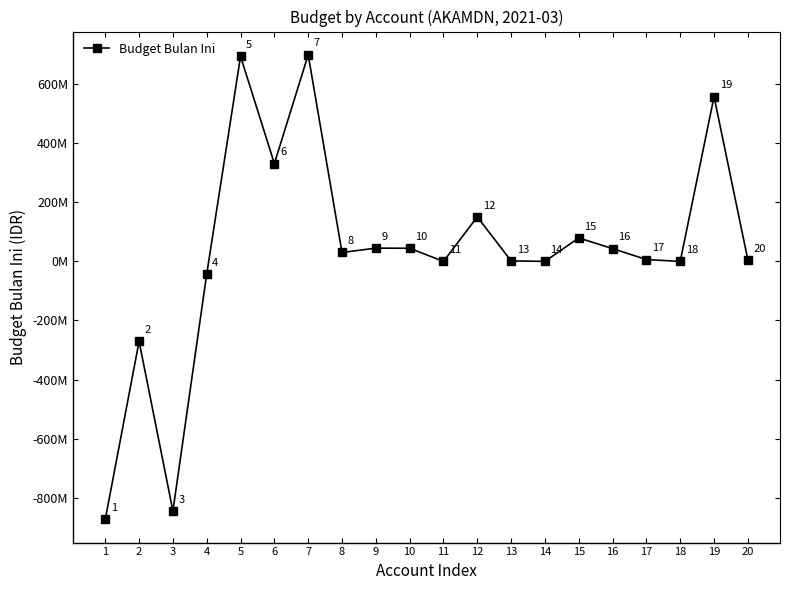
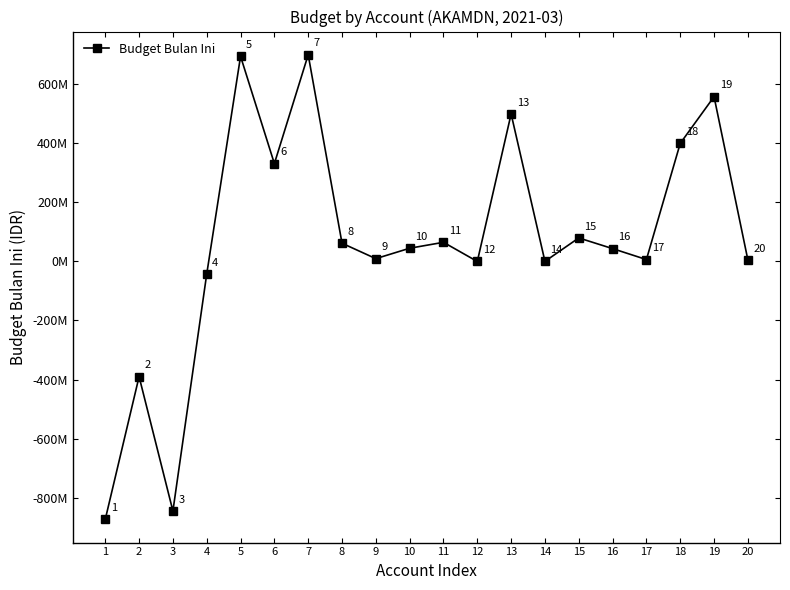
  {
-   "2": -270000000,
-   "8": 30000000,
-   "9": 50000000,
-   "11": 0,
-   "12": 150000000,
-   "13": 0,
-   "18": 0
+   "2": -390000000,
+   "8": 60000000,
+   "9": 10000000,
+   "11": 60000000,
+   "12": 0,
+   "13": 500000000,
+   "18": 400000000
  }
